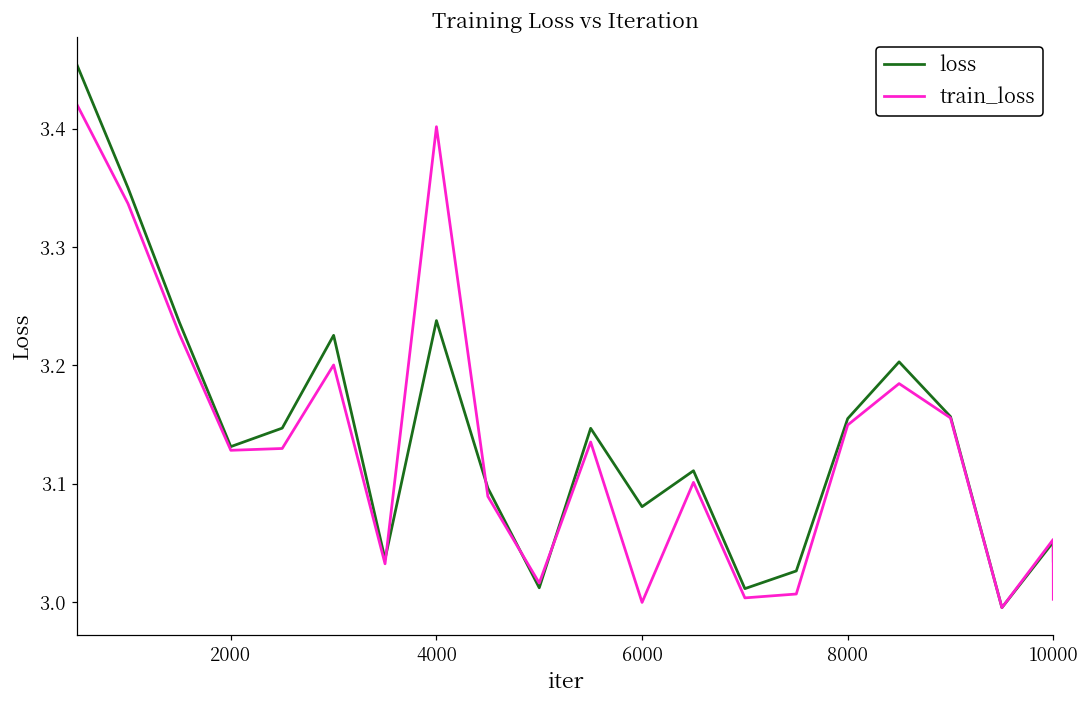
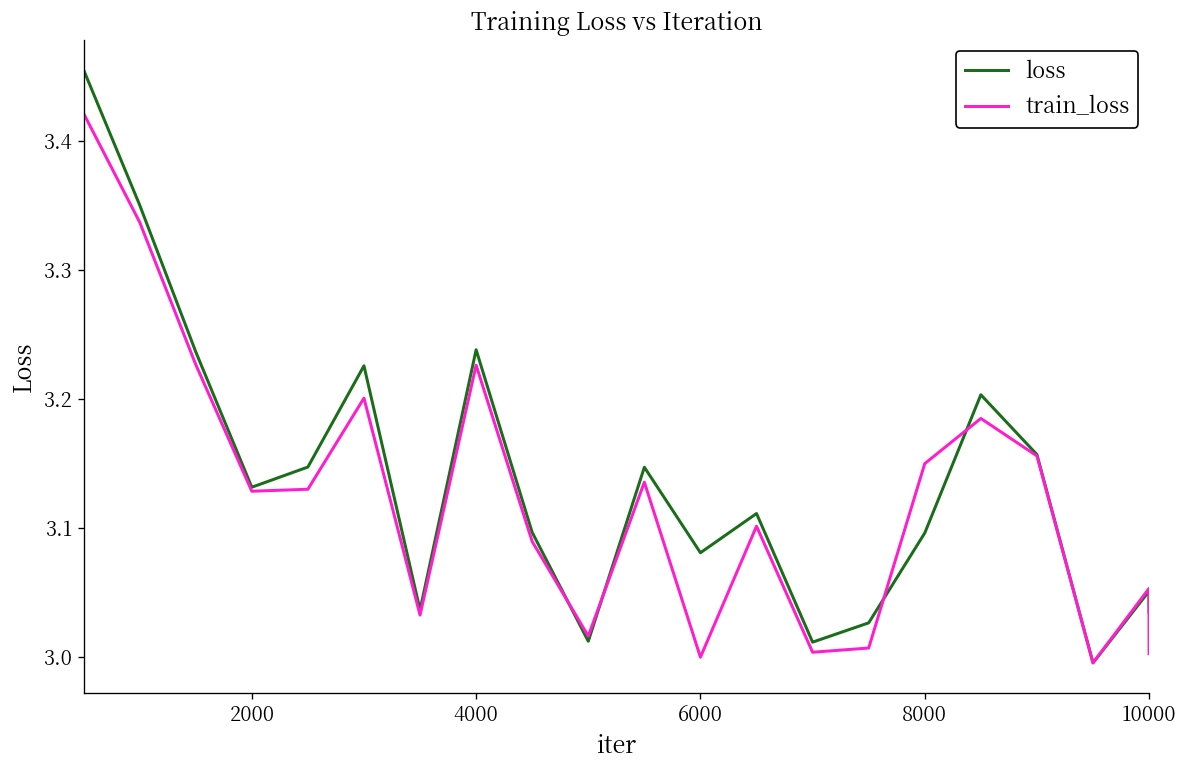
  {
    "loss": {
      "2000": 3.131,
      "4000": 3.238,
      "6000": 3.081,
-     "8000": 3.155,
+     "8000": 3.096,
      "10000": 3.034
    },
    "train_loss": {
      "2000": 3.128,
-     "4000": 3.402,
+     "4000": 3.226,
      "6000": 3.000,
      "8000": 3.150,
      "10000": 3.002
    }
  }
